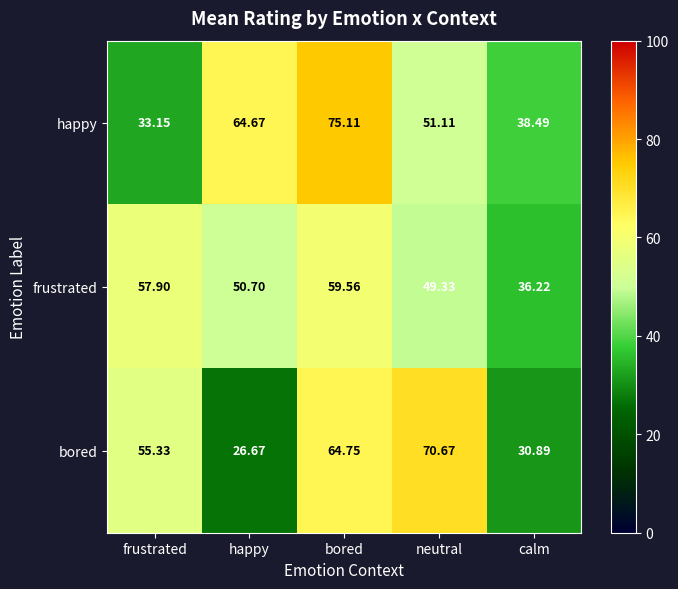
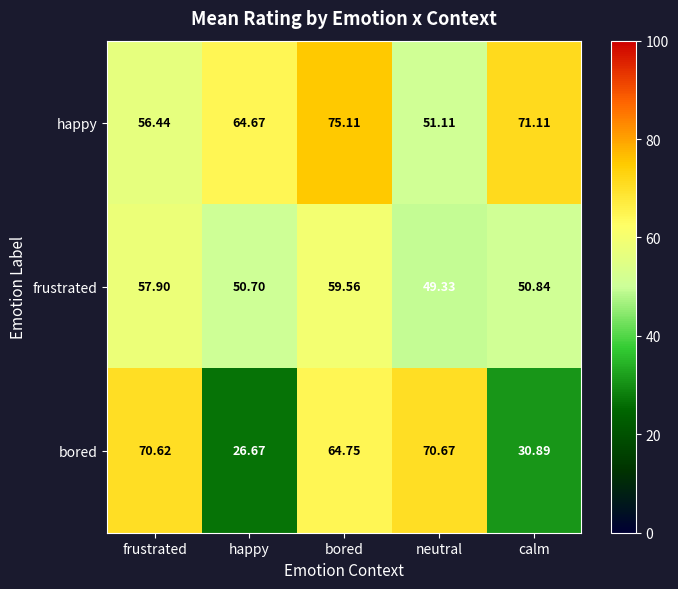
  {
    "happy": {
-     "frustrated": 33.15,
+     "frustrated": 56.44,
      "happy": 64.67,
      "bored": 75.11,
      "neutral": 51.11,
-     "calm": 38.49
+     "calm": 71.11
    },
    "frustrated": {
      "frustrated": 57.90,
      "happy": 50.70,
      "bored": 59.56,
      "neutral": 49.33,
-     "calm": 36.22
+     "calm": 50.84
    },
    "bored": {
-     "frustrated": 55.33,
+     "frustrated": 70.62,
      "happy": 26.67,
      "bored": 64.75,
      "neutral": 70.67,
      "calm": 30.89
    }
  }
